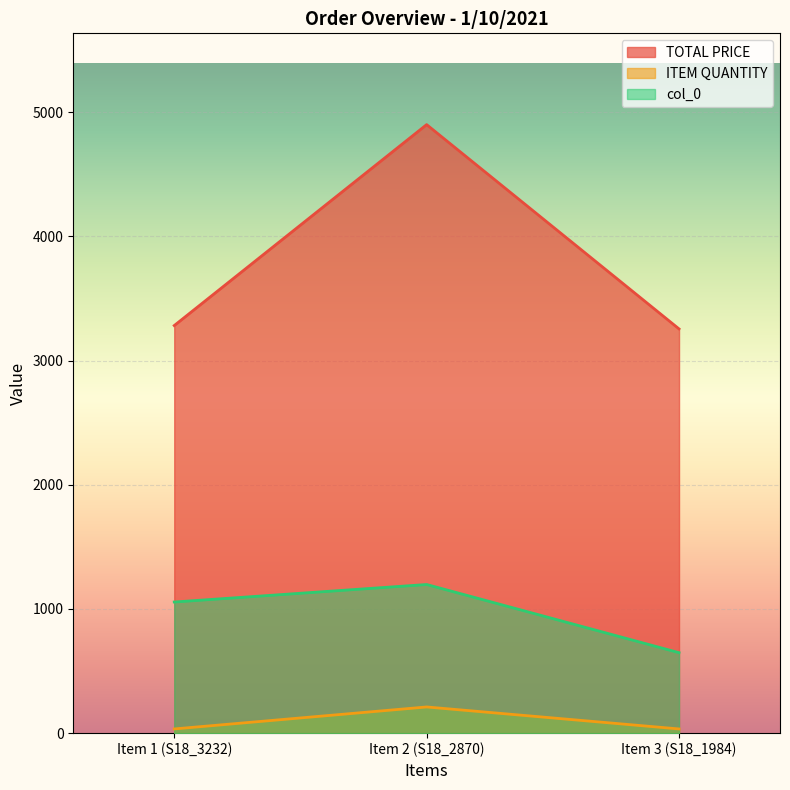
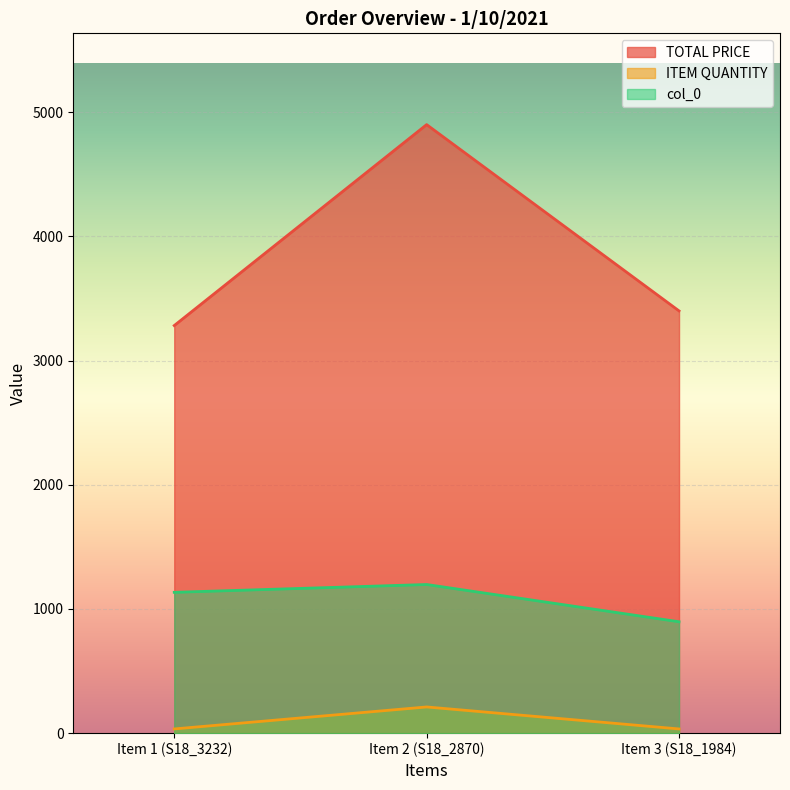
  {
    "TOTAL PRICE": {
      "Item 1 (S18_3232)": 3280,
      "Item 2 (S18_2870)": 4900,
-     "Item 3 (S18_1984)": 3260
+     "Item 3 (S18_1984)": 3400
    },
    "ITEM QUANTITY": {
      "Item 1 (S18_3232)": 30,
      "Item 2 (S18_2870)": 210,
      "Item 3 (S18_1984)": 30
    },
    "col_0": {
-     "Item 1 (S18_3232)": 1060,
+     "Item 1 (S18_3232)": 1130,
      "Item 2 (S18_2870)": 1200,
-     "Item 3 (S18_1984)": 650
+     "Item 3 (S18_1984)": 900
    }
  }
